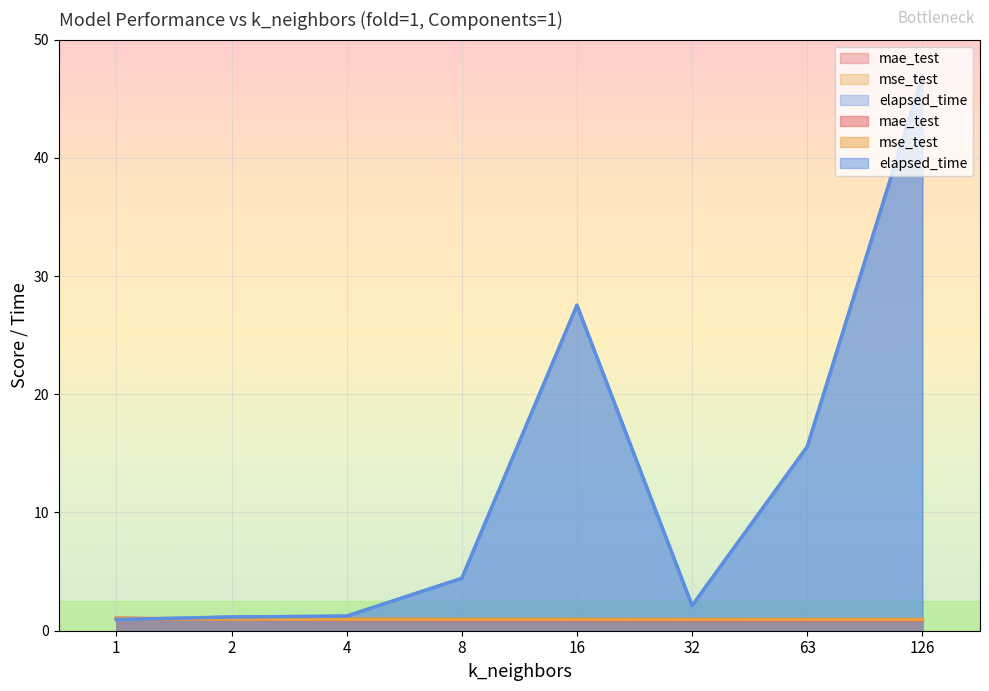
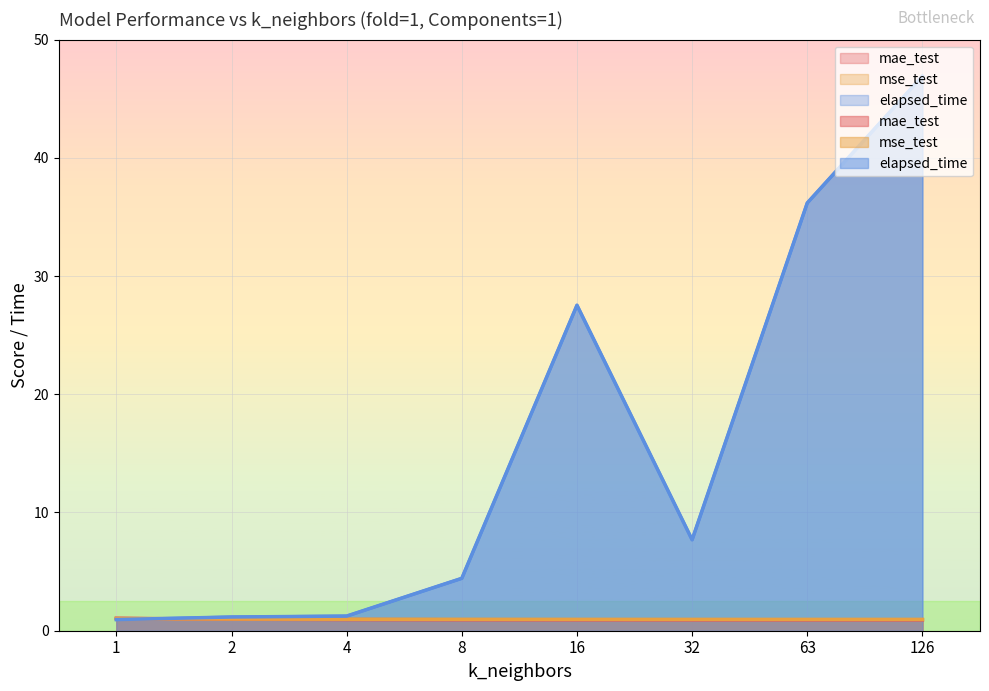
  {
    "elapsed_time": {
      "4": 1.2,
      "8": 4.4,
      "16": 27.5,
-     "32": 2.1,
-     "63": 15.6
+     "32": 7.7,
+     "63": 36.2
    }
  }
